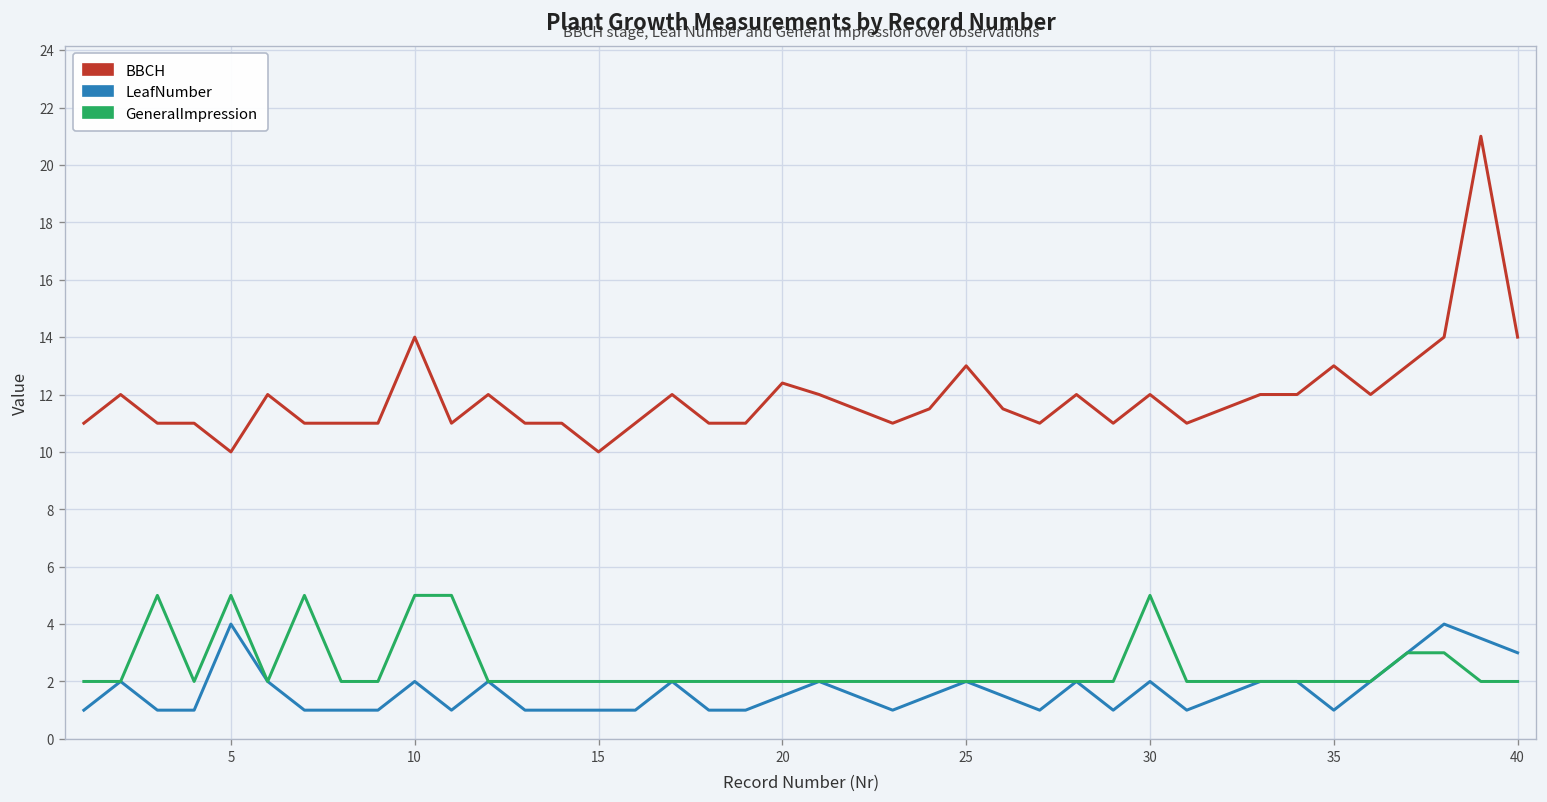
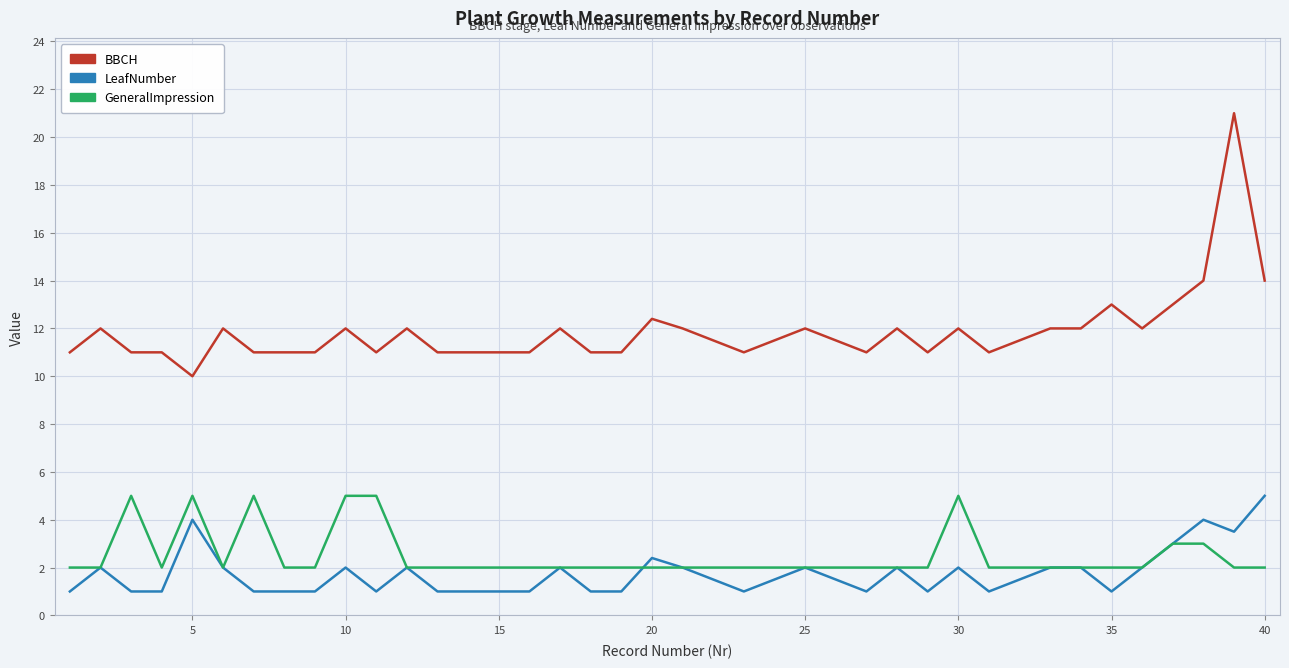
  {
    "BBCH": {
      "5": 10,
-     "10": 14,
-     "15": 10,
+     "10": 12,
+     "15": 11,
      "20": 12.4,
-     "25": 13,
+     "25": 12,
      "30": 12,
      "35": 13,
      "40": 14
    },
    "LeafNumber": {
      "5": 4.0,
      "10": 2.0,
      "15": 1.0,
-     "20": 1.5,
+     "20": 2.4,
      "30": 2.0,
      "35": 1.0,
-     "40": 3
+     "40": 5
    },
    "GeneralImpression": {
      "5": 5.0,
      "10": 5.0,
      "15": 2.0,
      "20": 2.0,
      "30": 5.0,
      "35": 2.0,
      "40": 2.0
    }
  }
